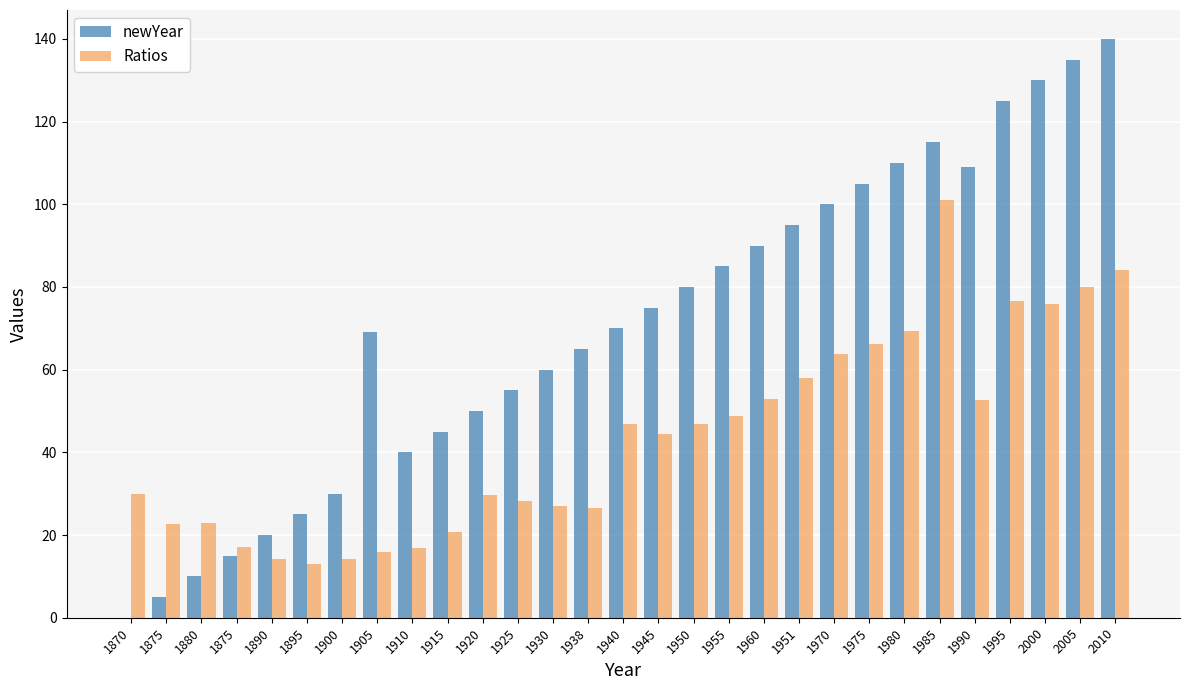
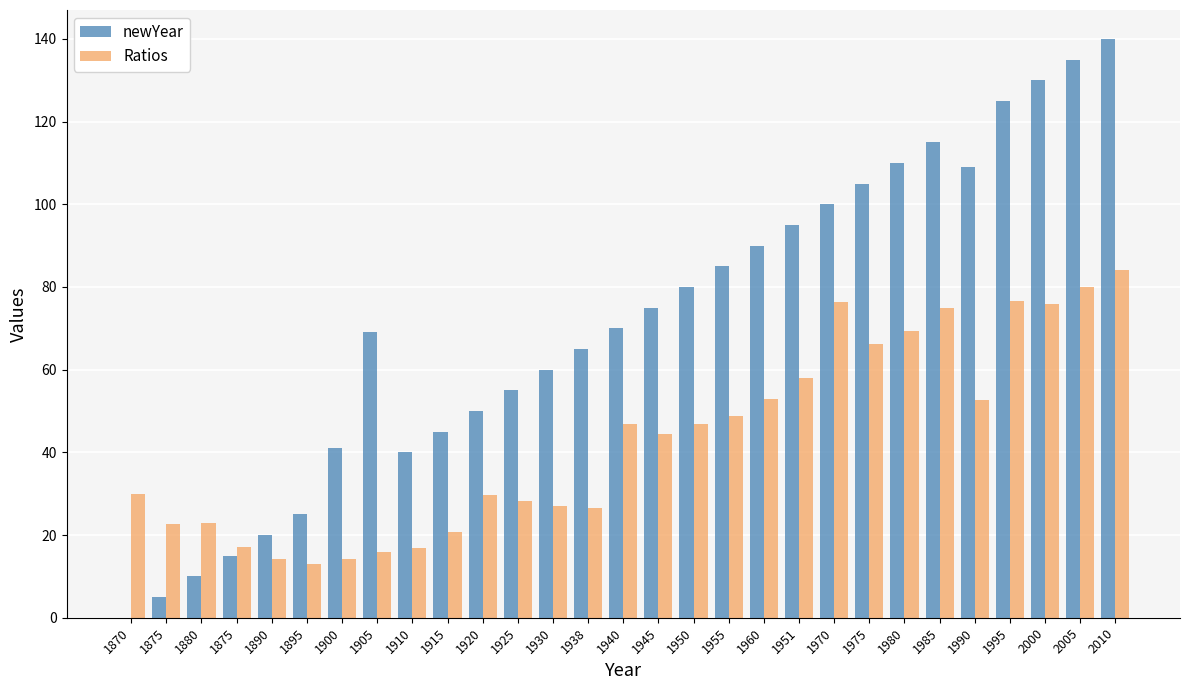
  {
    "newYear": {
      "1870": 0,
      "1880": 10,
      "1890": 20,
      "1895": 25,
-     "1900": 30,
+     "1900": 41,
      "1905": 69,
      "1910": 40,
      "1915": 45,
      "1920": 50,
      "1925": 55,
      "1930": 60,
      "1938": 65,
      "1940": 70,
      "1945": 75,
      "1950": 80,
      "1955": 85,
      "1960": 90,
      "1951": 95,
      "1970": 100,
      "1975": 105,
      "1980": 110,
      "1985": 115,
      "1990": 109,
      "1995": 125,
      "2000": 130,
      "2005": 135,
      "2010": 140
    },
    "Ratios": {
      "1870": 30,
      "1880": 23,
      "1890": 14,
      "1895": 13,
      "1900": 14,
      "1905": 16,
      "1910": 17,
      "1915": 21,
      "1920": 30,
      "1925": 28,
      "1930": 27,
      "1938": 27,
      "1940": 47,
      "1945": 45,
      "1950": 47,
      "1955": 49,
      "1960": 53,
      "1951": 58,
-     "1970": 64,
+     "1970": 76,
      "1975": 66,
      "1980": 69,
-     "1985": 101,
+     "1985": 75,
      "1990": 53,
      "1995": 77,
      "2000": 76,
      "2005": 80,
      "2010": 84
    }
  }
